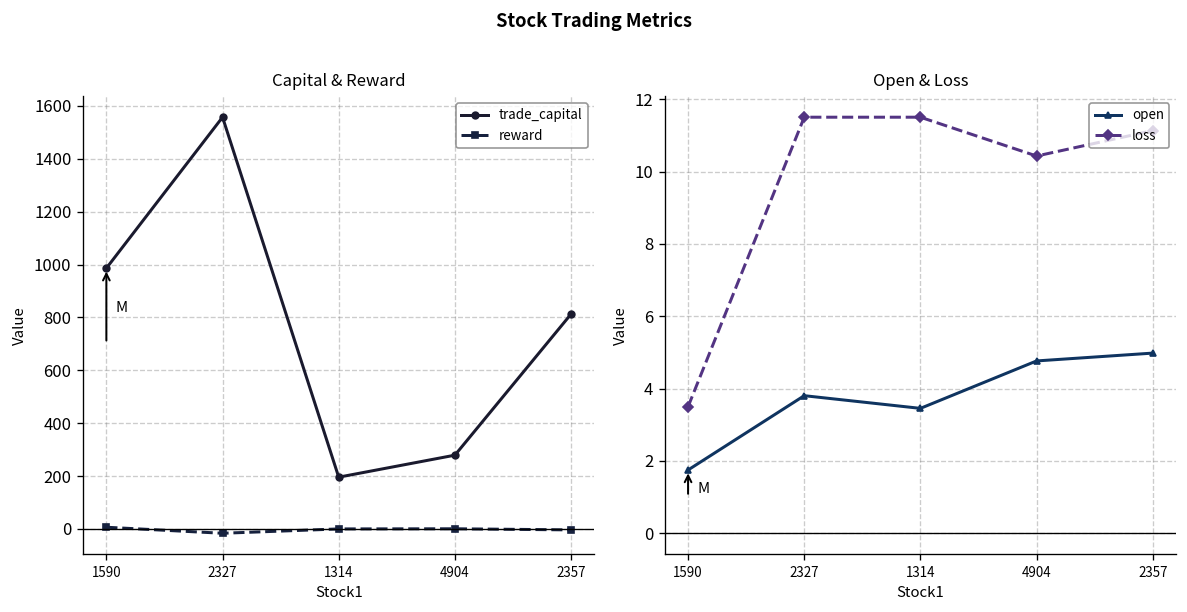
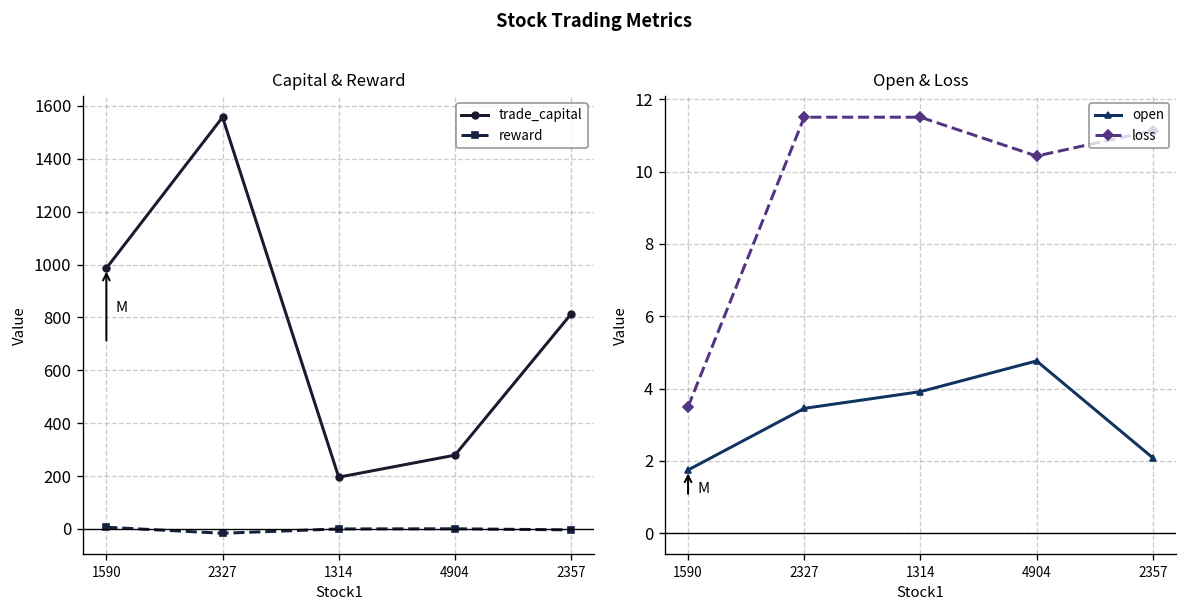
  {
    "Open & Loss": {
      "open": {
        "1590": 1.8,
-       "2327": 3.8,
-       "1314": 3.5,
+       "2327": 3.5,
+       "1314": 3.9,
        "4904": 4.8,
-       "2357": 5.0
+       "2357": 2.1
      },
      "loss": {
        "1590": 3.5,
        "2327": 11.5,
        "1314": 11.5,
        "4904": 10.4
      }
    }
  }
